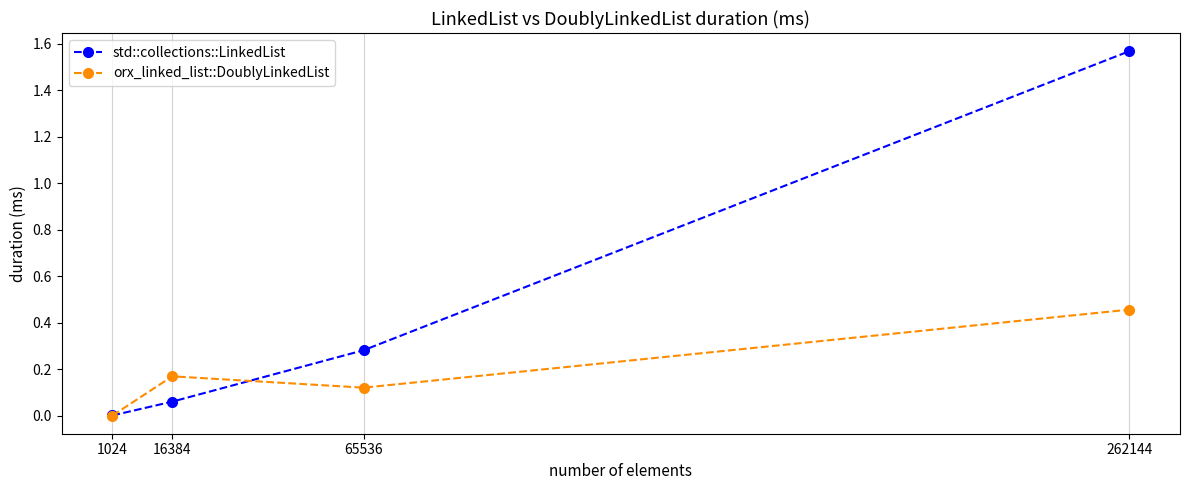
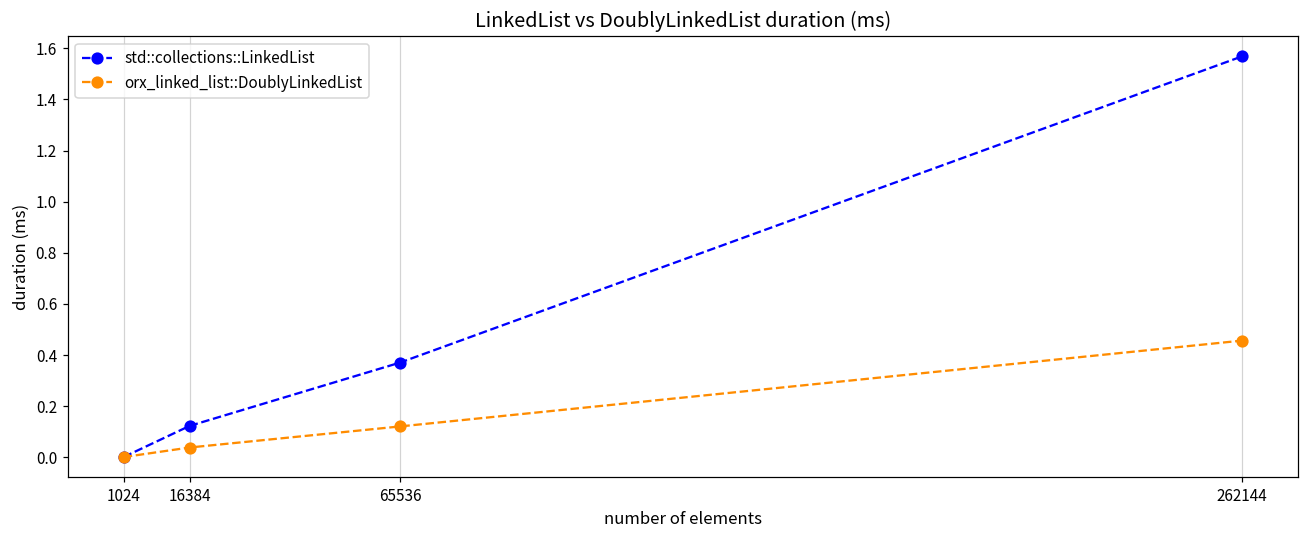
  {
    "std::collections::LinkedList": {
-     "16384": 0.06,
-     "65536": 0.28,
+     "16384": 0.12,
+     "65536": 0.37,
      "262144": 1.57
    },
    "orx_linked_list::DoublyLinkedList": {
-     "16384": 0.17,
+     "16384": 0.04,
      "65536": 0.12,
      "262144": 0.46
    }
  }
